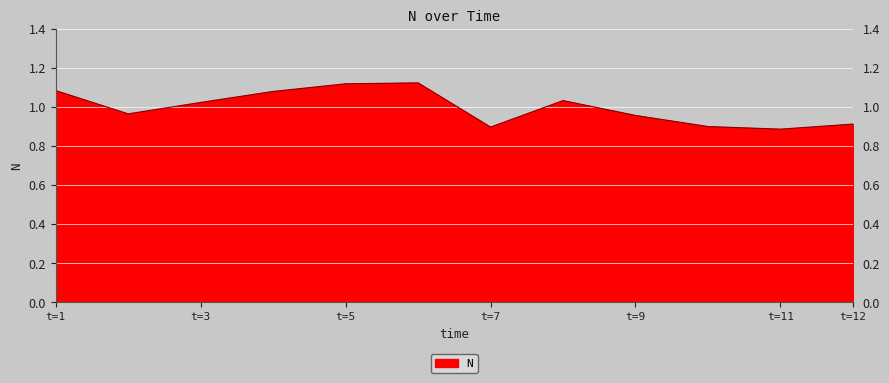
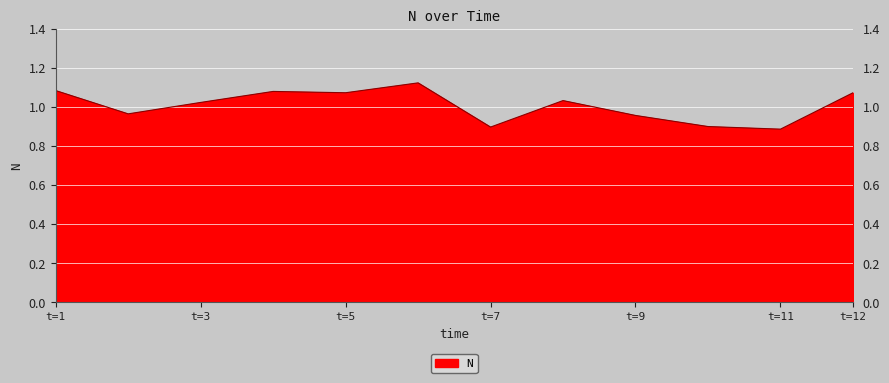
  {
    "t=1": 1.08,
    "t=3": 1.02,
-   "t=5": 1.12,
+   "t=5": 1.07,
    "t=7": 0.90,
    "t=9": 0.96,
    "t=11": 0.89,
-   "t=12": 0.91
+   "t=12": 1.07
  }
